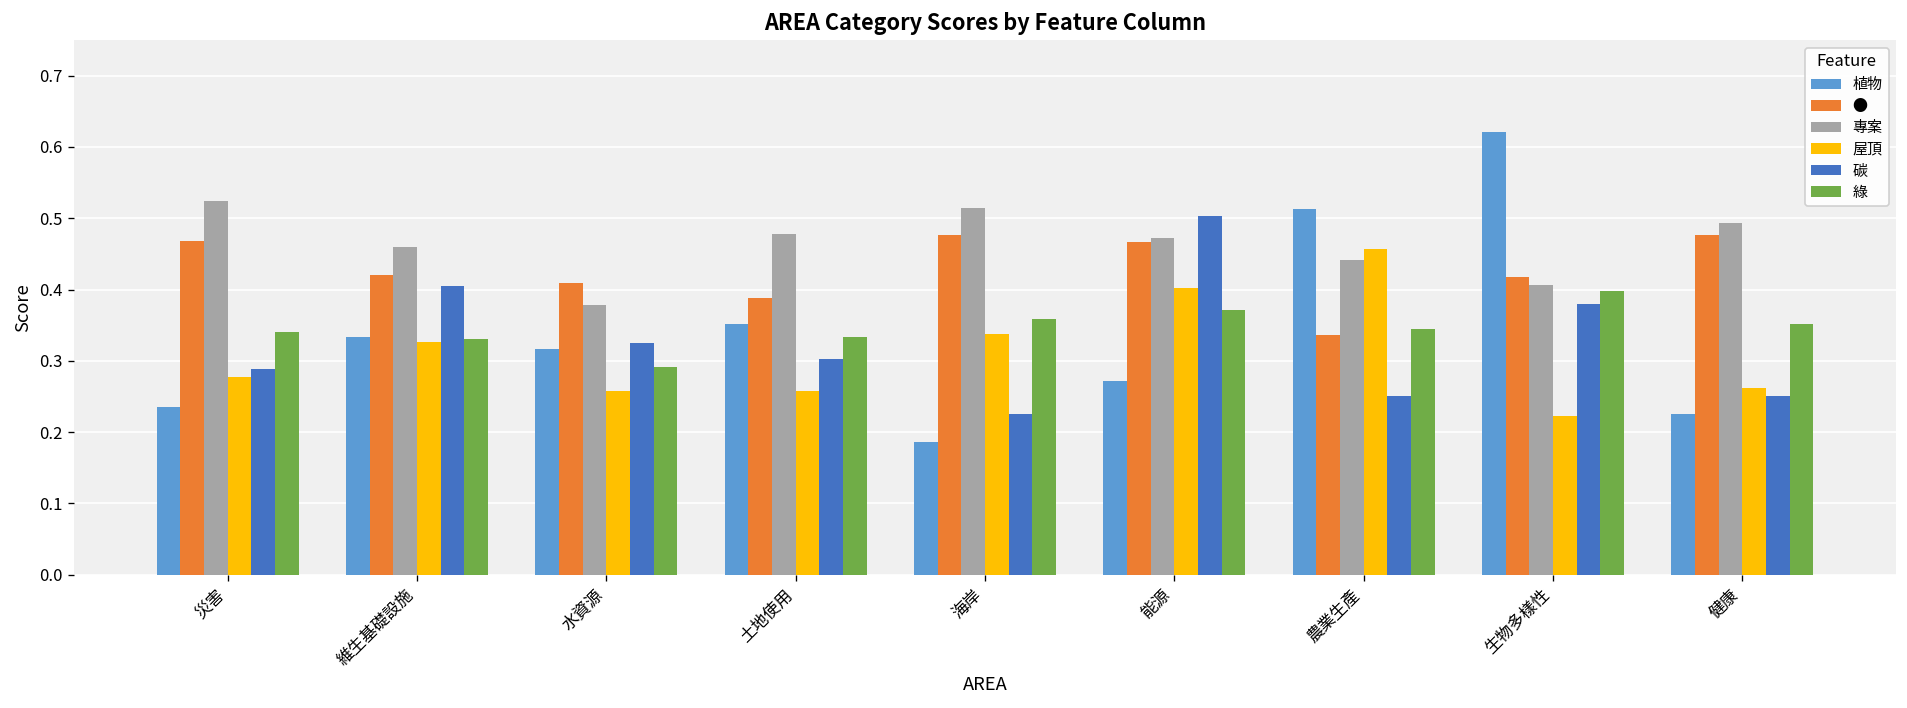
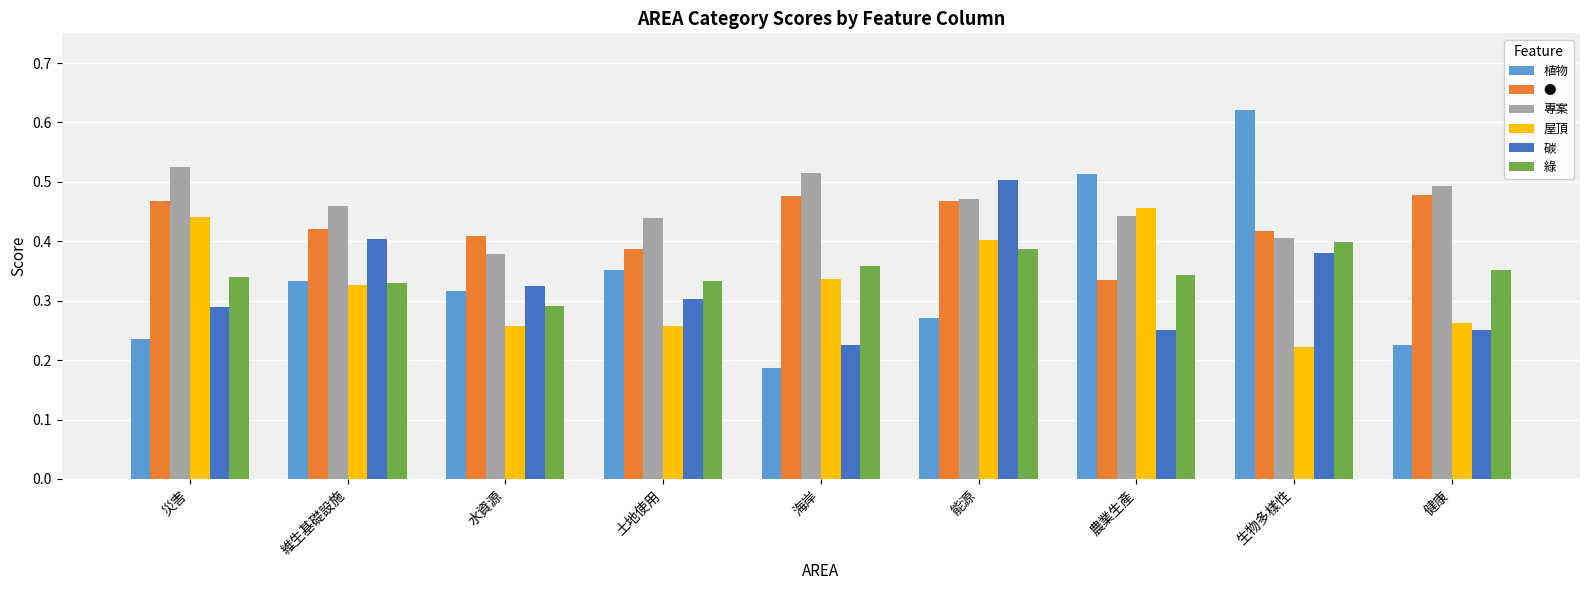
  {
    "●": {
      "災害": 0.47,
      "維生基礎設施": 0.42,
      "水資源": 0.41,
      "土地使用": 0.39,
      "海岸": 0.48,
      "能源": 0.47,
      "農業生產": 0.34,
      "生物多樣性": 0.42,
      "健康": 0.48
    },
    "專案": {
      "災害": 0.52,
      "維生基礎設施": 0.46,
      "水資源": 0.38,
-     "土地使用": 0.48,
+     "土地使用": 0.44,
      "海岸": 0.52,
      "能源": 0.47,
      "農業生產": 0.44,
      "生物多樣性": 0.41,
      "健康": 0.49
    },
    "屋頂": {
-     "災害": 0.28,
+     "災害": 0.44,
      "維生基礎設施": 0.33,
      "水資源": 0.26,
      "土地使用": 0.26,
      "海岸": 0.34,
      "能源": 0.40,
      "農業生產": 0.46,
      "生物多樣性": 0.22,
      "健康": 0.26
    },
    "綠": {
      "災害": 0.34,
      "維生基礎設施": 0.33,
      "水資源": 0.29,
      "土地使用": 0.33,
      "海岸": 0.36,
-     "能源": 0.37,
+     "能源": 0.39,
      "農業生產": 0.34,
      "生物多樣性": 0.40,
      "健康": 0.35
    }
  }
